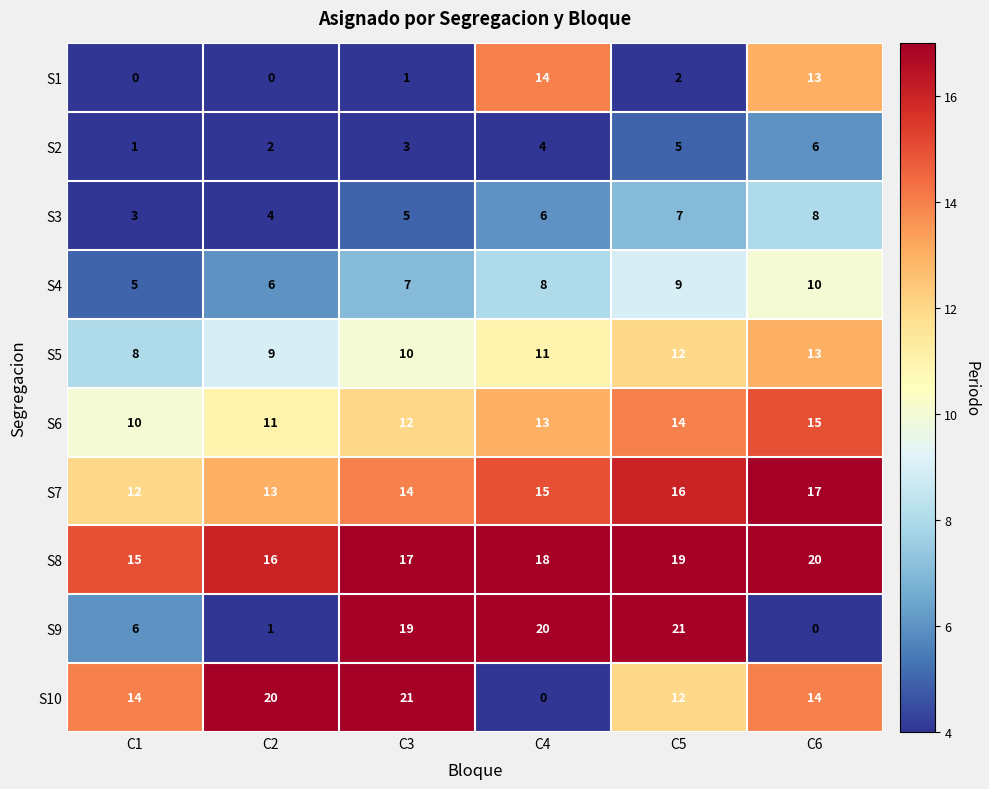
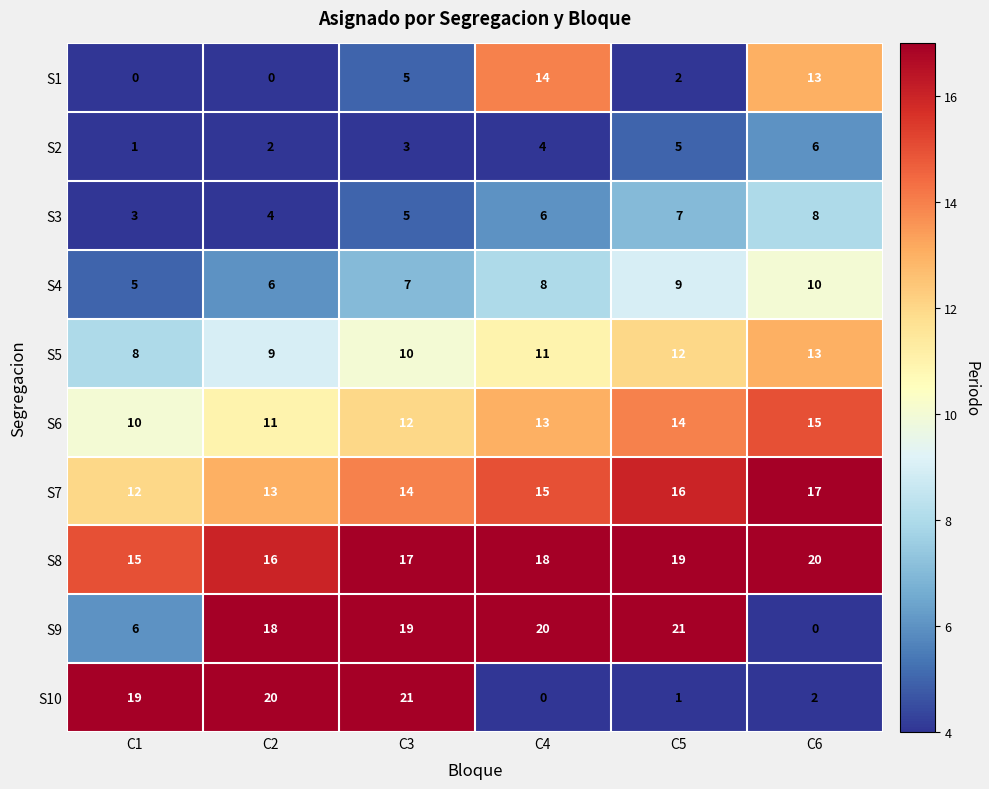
  {
    "S1": {
      "C1": 0,
      "C2": 0,
-     "C3": 1,
+     "C3": 5,
      "C4": 14,
      "C5": 2,
      "C6": 13
    },
    "S2": {
      "C1": 1,
      "C2": 2,
      "C3": 3,
      "C4": 4,
      "C5": 5,
      "C6": 6
    },
    "S3": {
      "C1": 3,
      "C2": 4,
      "C3": 5,
      "C4": 6,
      "C5": 7,
      "C6": 8
    },
    "S4": {
      "C1": 5,
      "C2": 6,
      "C3": 7,
      "C4": 8,
      "C5": 9,
      "C6": 10
    },
    "S5": {
      "C1": 8,
      "C2": 9,
      "C3": 10,
      "C4": 11,
      "C5": 12,
      "C6": 13
    },
    "S6": {
      "C1": 10,
      "C2": 11,
      "C3": 12,
      "C4": 13,
      "C5": 14,
      "C6": 15
    },
    "S7": {
      "C1": 12,
      "C2": 13,
      "C3": 14,
      "C4": 15,
      "C5": 16,
      "C6": 17
    },
    "S8": {
      "C1": 15,
      "C2": 16,
      "C3": 17,
      "C4": 18,
      "C5": 19,
      "C6": 20
    },
    "S9": {
      "C1": 6,
-     "C2": 1,
+     "C2": 18,
      "C3": 19,
      "C4": 20,
      "C5": 21,
      "C6": 0
    },
    "S10": {
-     "C1": 14,
+     "C1": 19,
      "C2": 20,
      "C3": 21,
      "C4": 0,
-     "C5": 12,
-     "C6": 14
+     "C5": 1,
+     "C6": 2
    }
  }
